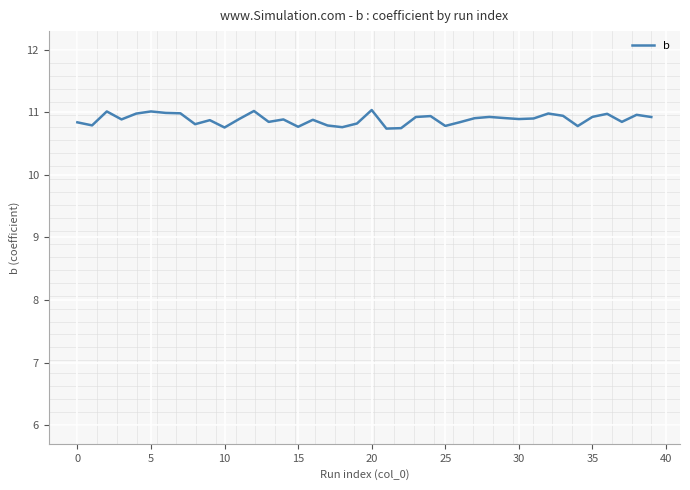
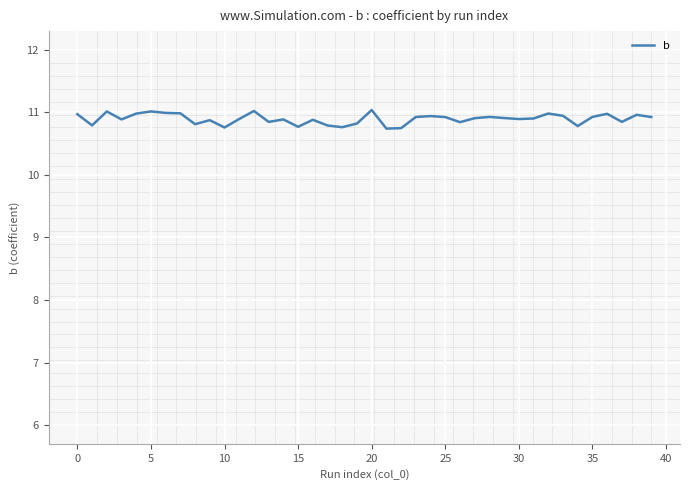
  {
-   "0": 10.8,
+   "0": 11.0,
    "5": 11.0,
    "10": 10.8,
    "15": 10.8,
    "20": 11.0,
-   "25": 10.8,
+   "25": 10.9,
    "30": 10.9,
    "35": 10.9
  }
